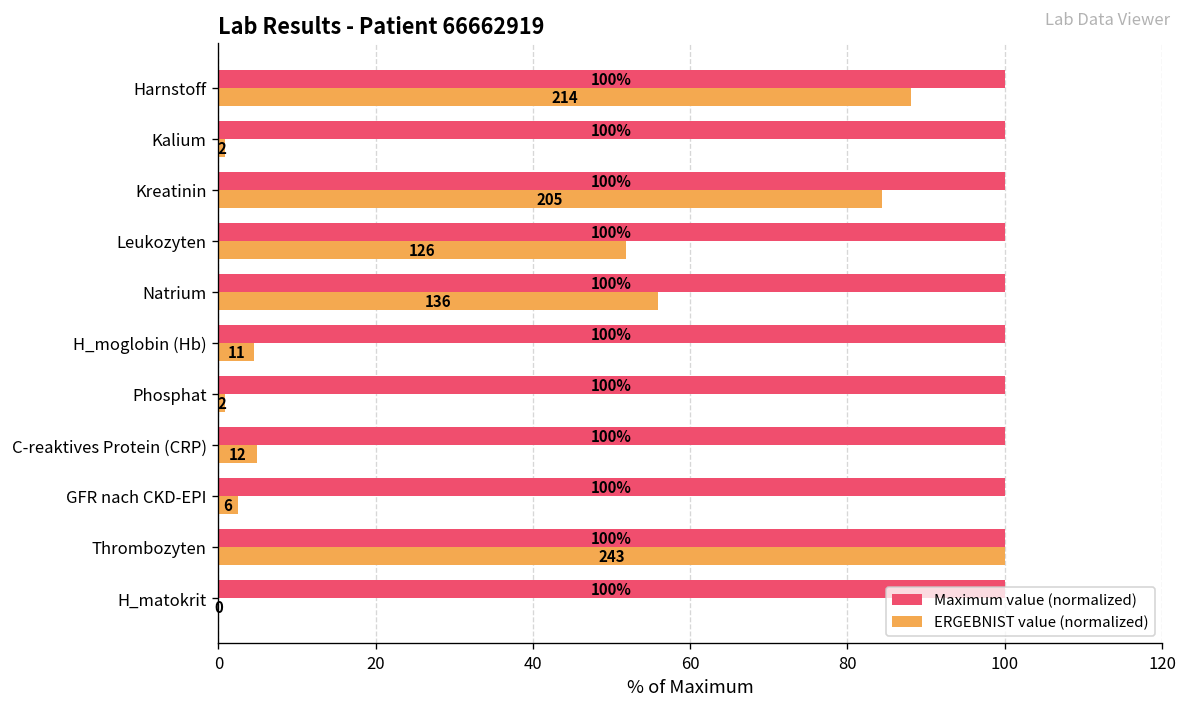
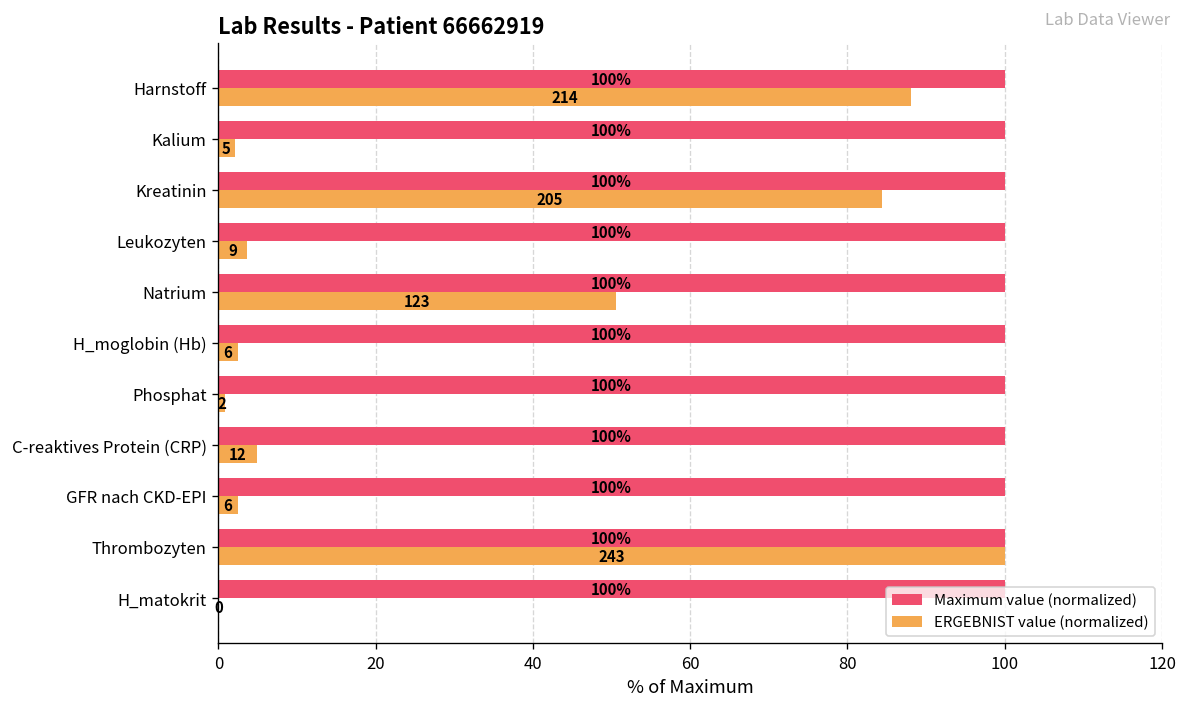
  {
    "Maximum value (normalized)": {
      "Harnstoff": "100%",
      "Kalium": "100%",
      "Kreatinin": "100%",
      "Leukozyten": "100%",
      "Natrium": "100%",
      "H_moglobin (Hb)": "100%",
      "Phosphat": "100%",
      "C-reaktives Protein (CRP)": "100%",
      "GFR nach CKD-EPI": "100%",
      "Thrombozyten": "100%"
    },
    "ERGEBNIST value (normalized)": {
-     "Kalium": "2",
-     "Leukozyten": "126",
-     "Natrium": "136",
-     "H_moglobin (Hb)": "11",
+     "Kalium": "5",
+     "Leukozyten": "9",
+     "Natrium": "123",
+     "H_moglobin (Hb)": "6",
      "H_matokrit": "0"
    }
  }
